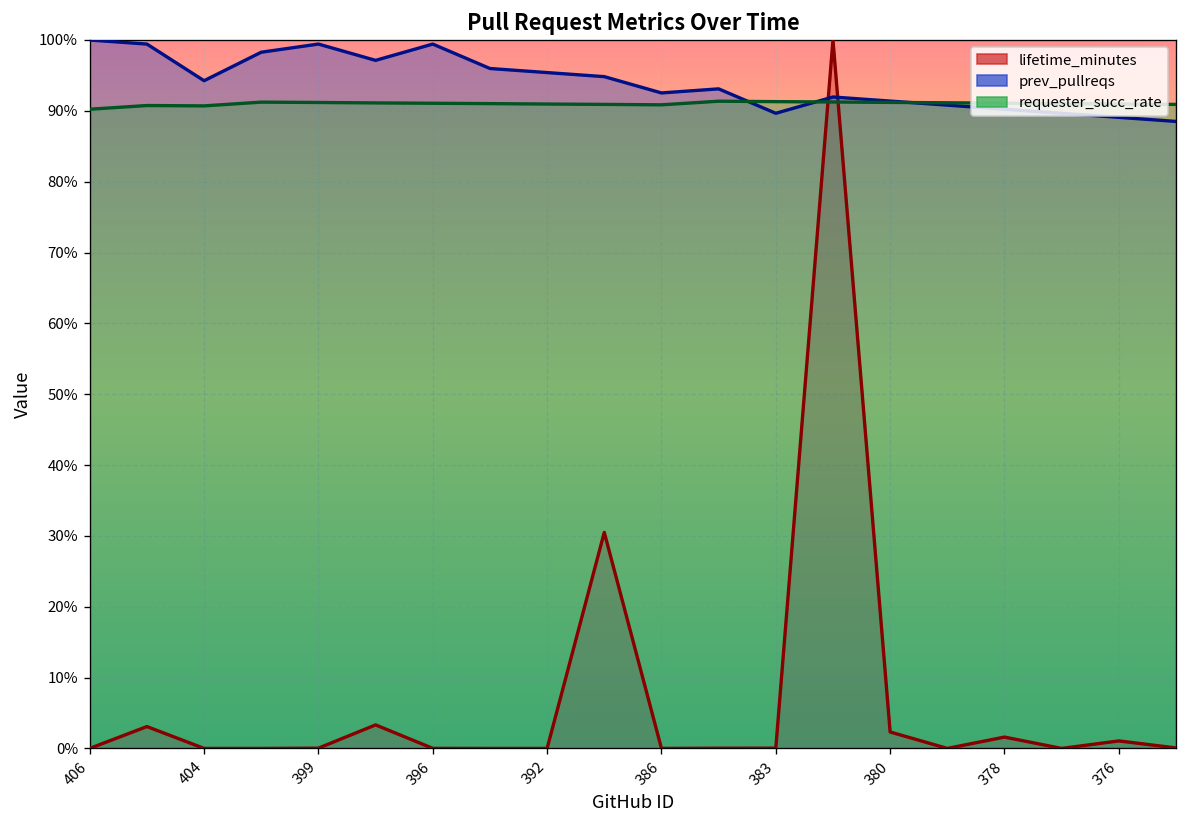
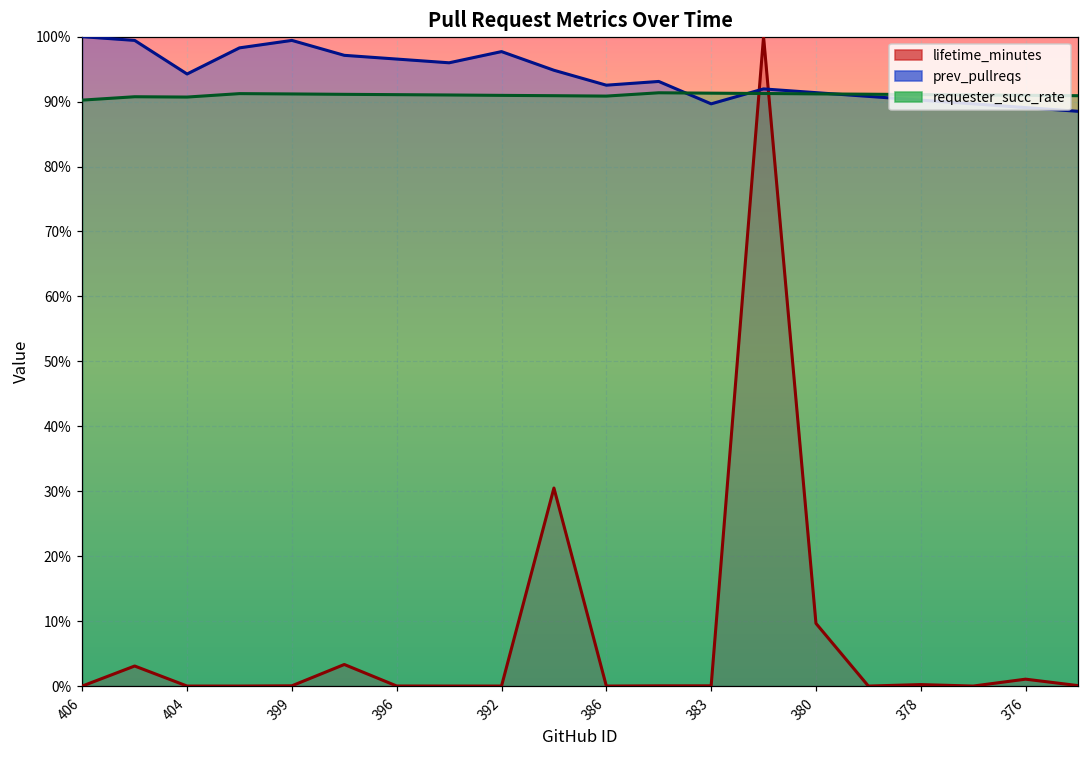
  {
    "lifetime_minutes": {
      "406": "0%",
      "404": "0%",
      "399": "0%",
      "396": "0%",
      "392": "0%",
      "386": "0%",
      "383": "0%",
-     "380": "2%",
-     "378": "2%",
+     "380": "10%",
+     "378": "0%",
      "376": "1%"
    },
    "prev_pullreqs": {
      "406": "100%",
      "404": "94%",
      "399": "99%",
-     "396": "99%",
-     "392": "95%",
+     "396": "97%",
+     "392": "98%",
      "386": "93%",
      "383": "90%"
    },
    "requester_succ_rate": {
      "406": "90%",
      "404": "91%",
      "399": "91%",
      "396": "91%",
      "392": "91%",
      "386": "91%",
      "383": "91%"
    }
  }
